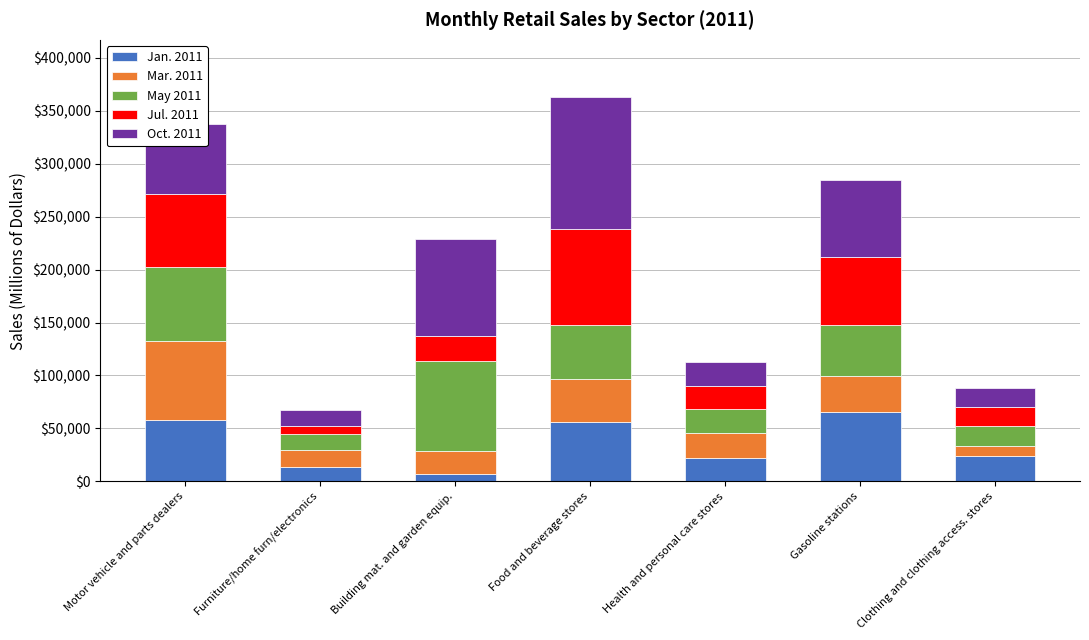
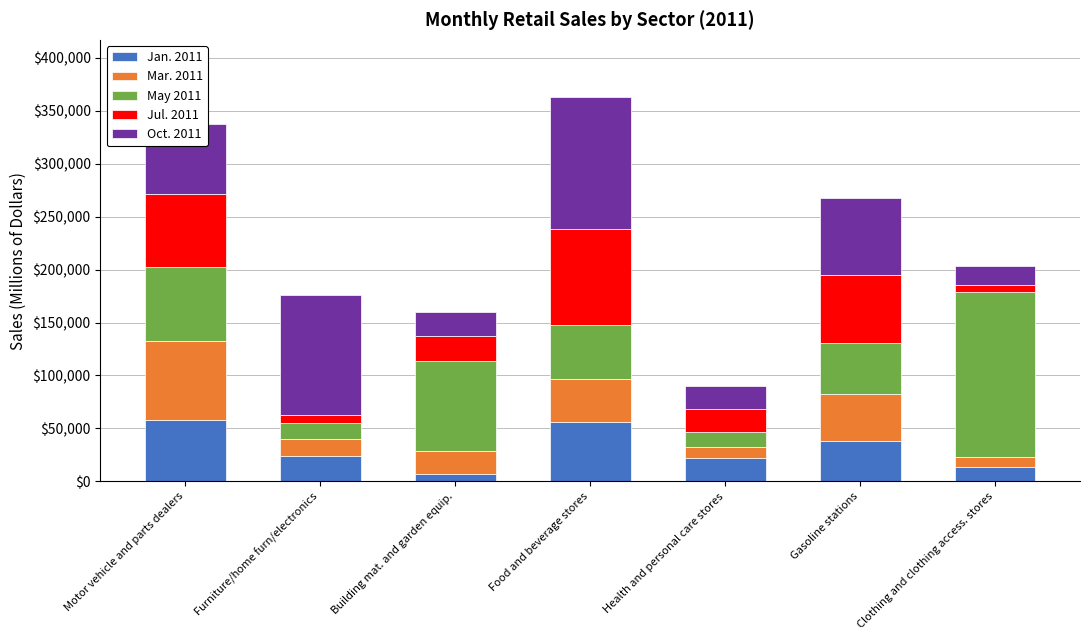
  {
    "Jan. 2011": {
      "Motor vehicle and parts dealers": "$58,000",
-     "Furniture/home furn/electronics": "$14,000",
+     "Furniture/home furn/electronics": "$24,000",
      "Building mat. and garden equip.": "$7,000",
      "Food and beverage stores": "$56,000",
      "Health and personal care stores": "$22,000",
-     "Gasoline stations": "$65,000",
-     "Clothing and clothing access. stores": "$24,000"
+     "Gasoline stations": "$38,000",
+     "Clothing and clothing access. stores": "$14,000"
    },
    "Mar. 2011": {
      "Motor vehicle and parts dealers": "$75,000",
      "Furniture/home furn/electronics": "$16,000",
      "Building mat. and garden equip.": "$22,000",
      "Food and beverage stores": "$41,000",
-     "Health and personal care stores": "$24,000",
-     "Gasoline stations": "$34,000",
+     "Health and personal care stores": "$10,000",
+     "Gasoline stations": "$44,000",
      "Clothing and clothing access. stores": "$9,000"
    },
    "May 2011": {
      "Motor vehicle and parts dealers": "$69,000",
      "Furniture/home furn/electronics": "$15,000",
      "Building mat. and garden equip.": "$85,000",
      "Food and beverage stores": "$51,000",
-     "Health and personal care stores": "$23,000",
+     "Health and personal care stores": "$14,000",
      "Gasoline stations": "$48,000",
-     "Clothing and clothing access. stores": "$19,000"
+     "Clothing and clothing access. stores": "$156,000"
    },
    "Jul. 2011": {
      "Motor vehicle and parts dealers": "$69,000",
      "Furniture/home furn/electronics": "$8,000",
      "Building mat. and garden equip.": "$24,000",
      "Food and beverage stores": "$90,000",
      "Health and personal care stores": "$22,000",
      "Gasoline stations": "$65,000",
-     "Clothing and clothing access. stores": "$18,000"
+     "Clothing and clothing access. stores": "$6,000"
    },
    "Oct. 2011": {
-     "Furniture/home furn/electronics": "$15,000",
-     "Building mat. and garden equip.": "$92,000",
+     "Furniture/home furn/electronics": "$113,000",
+     "Building mat. and garden equip.": "$23,000",
      "Food and beverage stores": "$125,000",
      "Health and personal care stores": "$23,000",
      "Gasoline stations": "$72,000",
      "Clothing and clothing access. stores": "$18,000"
    }
  }
